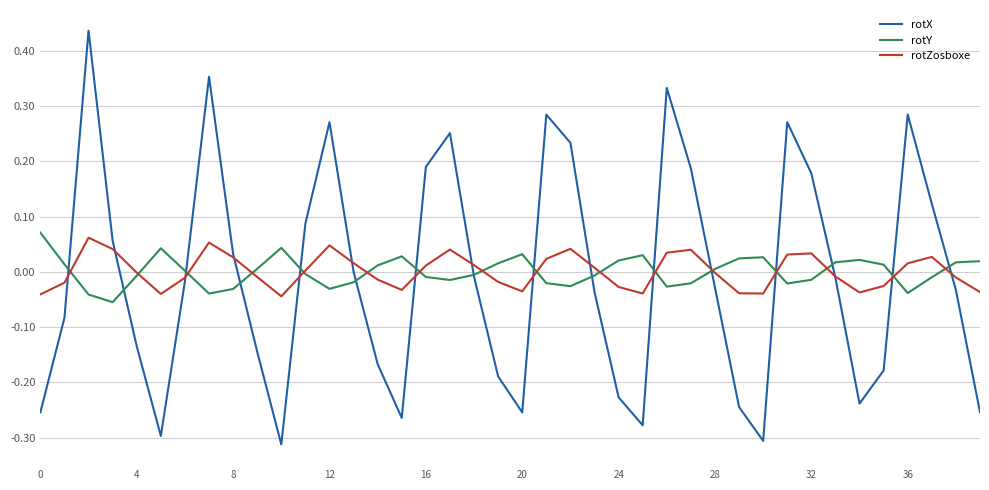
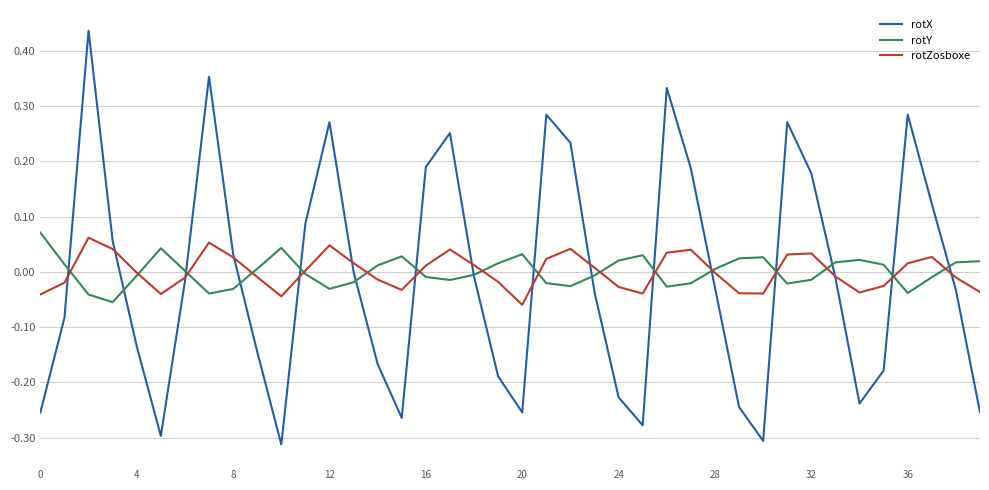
  {
    "rotX": {
      "0": -0.25,
      "4": -0.13,
      "8": 0.03,
      "12": 0.27,
      "16": 0.19,
      "20": -0.25,
      "24": -0.23,
      "28": -0.03,
      "32": 0.18,
      "36": 0.29
    },
    "rotY": {
      "0": 0.07,
      "4": -0.01,
      "8": -0.03,
      "12": -0.03,
      "16": -0.01,
      "20": 0.03,
      "24": 0.02,
      "28": 0.01,
      "32": -0.01,
      "36": -0.04
    },
    "rotZosboxe": {
      "0": -0.04,
      "4": 0.00,
      "8": 0.03,
      "12": 0.05,
      "16": 0.01,
-     "20": -0.04,
+     "20": -0.06,
      "24": -0.03,
      "28": 0.00,
      "32": 0.03,
      "36": 0.02
    }
  }
